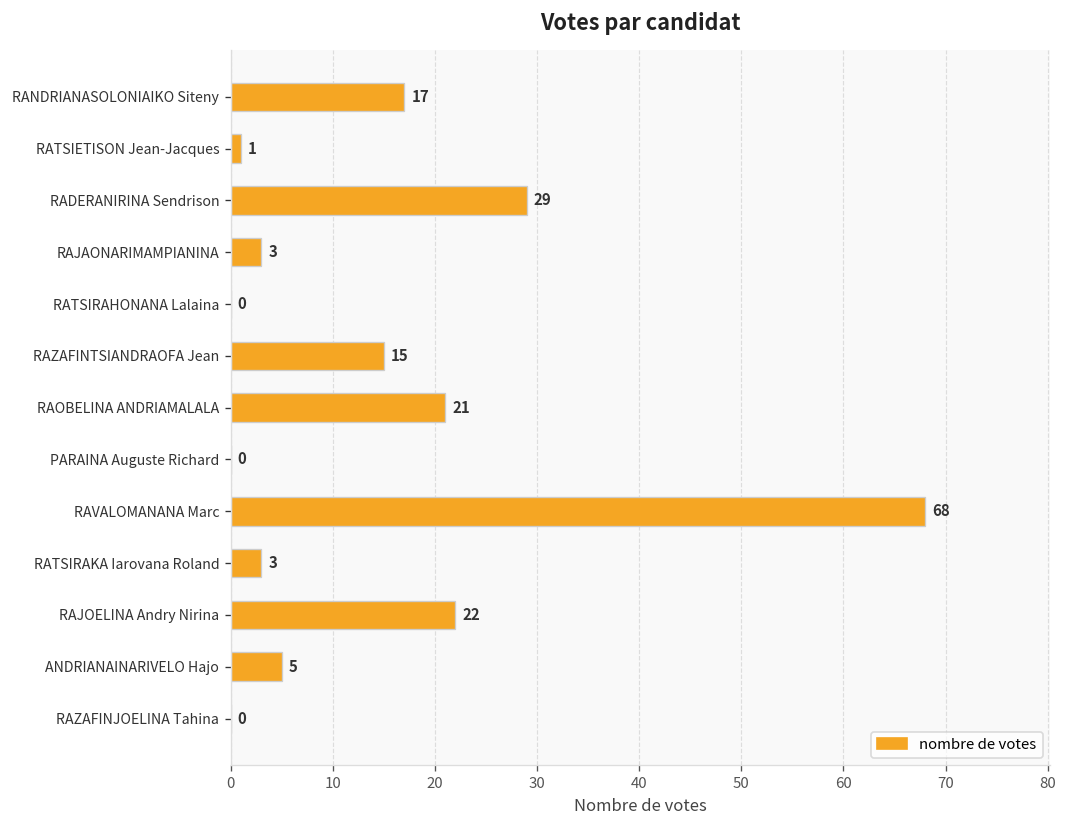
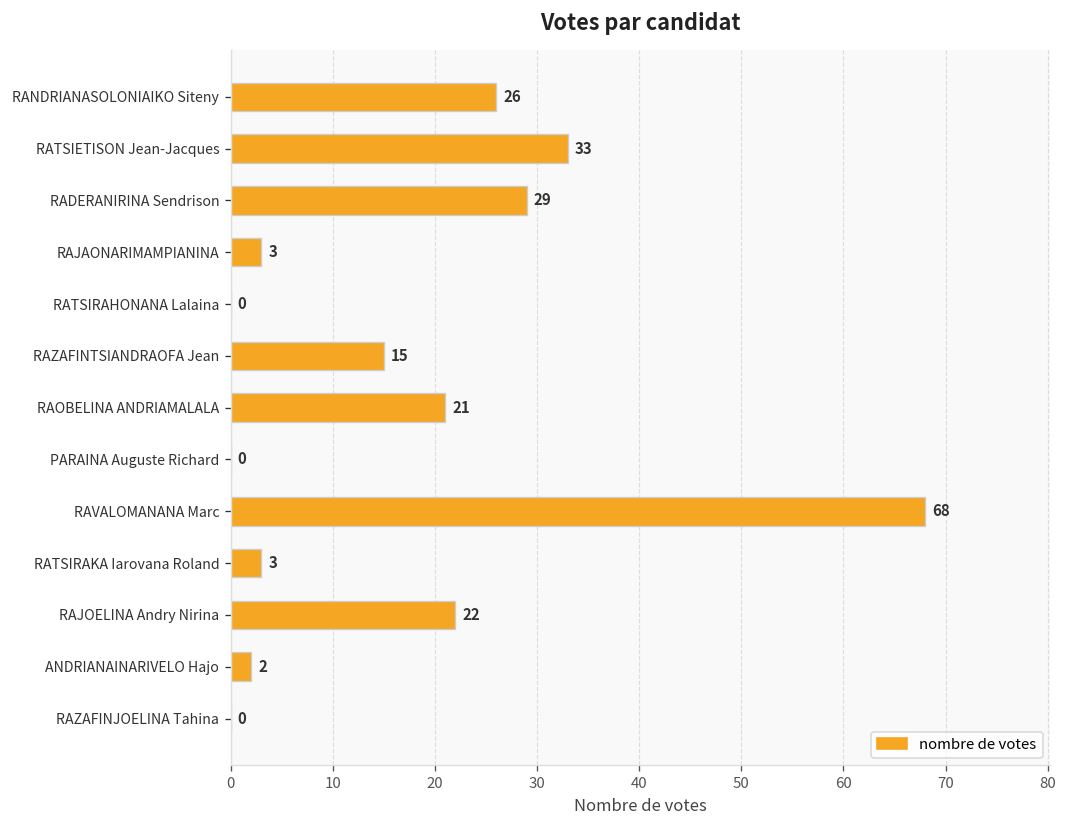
  {
-   "RANDRIANASOLONIAIKO Siteny": 17,
-   "RATSIETISON Jean-Jacques": 1,
+   "RANDRIANASOLONIAIKO Siteny": 26,
+   "RATSIETISON Jean-Jacques": 33,
    "RADERANIRINA Sendrison": 29,
    "RAJAONARIMAMPIANINA": 3,
    "RATSIRAHONANA Lalaina": 0,
    "RAZAFINTSIANDRAOFA Jean": 15,
    "RAOBELINA ANDRIAMALALA": 21,
    "PARAINA Auguste Richard": 0,
    "RAVALOMANANA Marc": 68,
    "RATSIRAKA Iarovana Roland": 3,
    "RAJOELINA Andry Nirina": 22,
-   "ANDRIANAINARIVELO Hajo": 5,
+   "ANDRIANAINARIVELO Hajo": 2,
    "RAZAFINJOELINA Tahina": 0
  }
